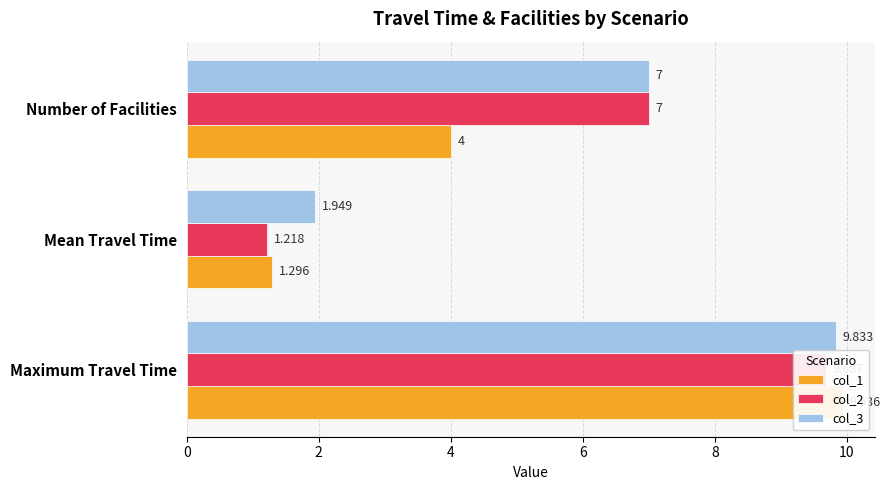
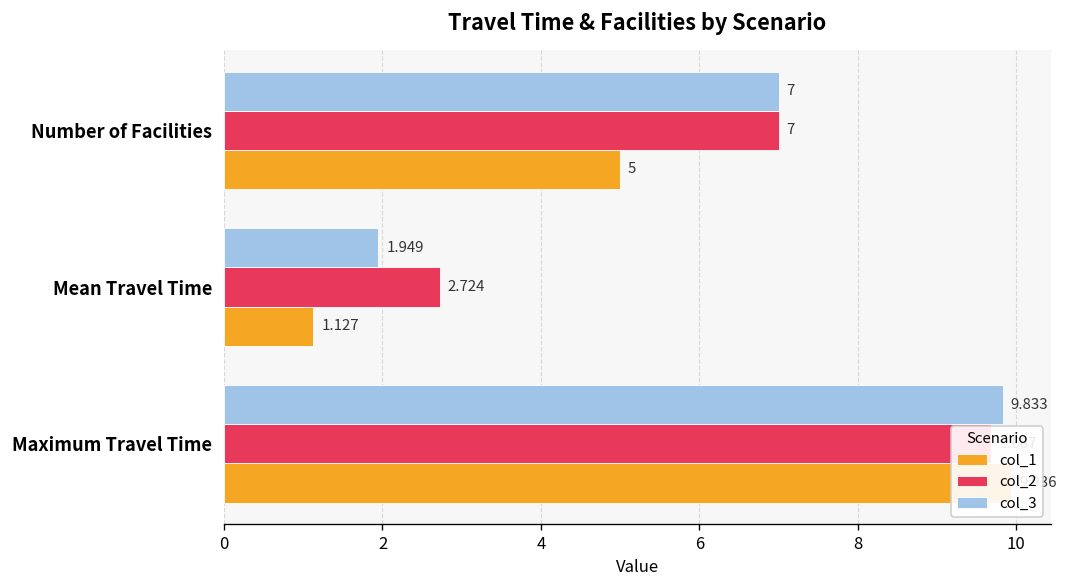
  {
    "col_1": {
-     "Number of Facilities": 4,
-     "Mean Travel Time": 1.296
+     "Number of Facilities": 5,
+     "Mean Travel Time": 1.127
    },
    "col_2": {
      "Number of Facilities": 7,
-     "Mean Travel Time": 1.218
+     "Mean Travel Time": 2.724
    },
    "col_3": {
      "Number of Facilities": 7,
      "Mean Travel Time": 1.949,
      "Maximum Travel Time": 9.833
    }
  }
